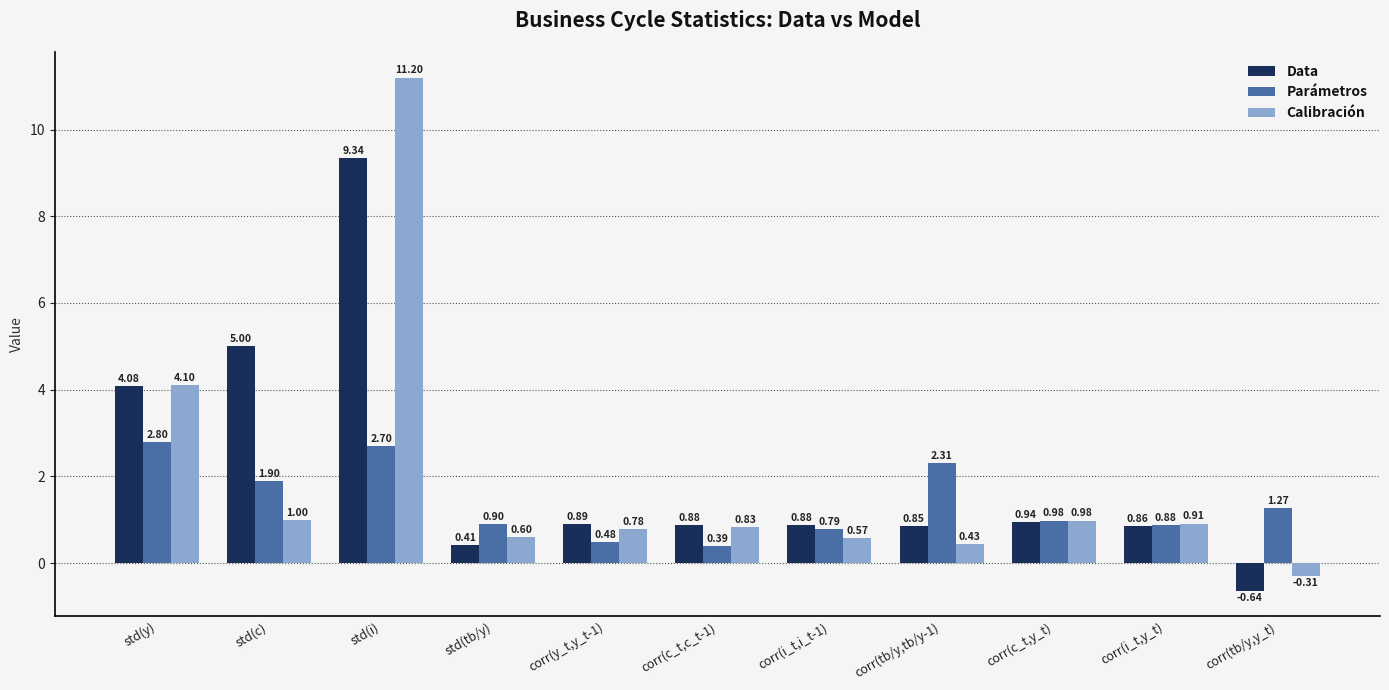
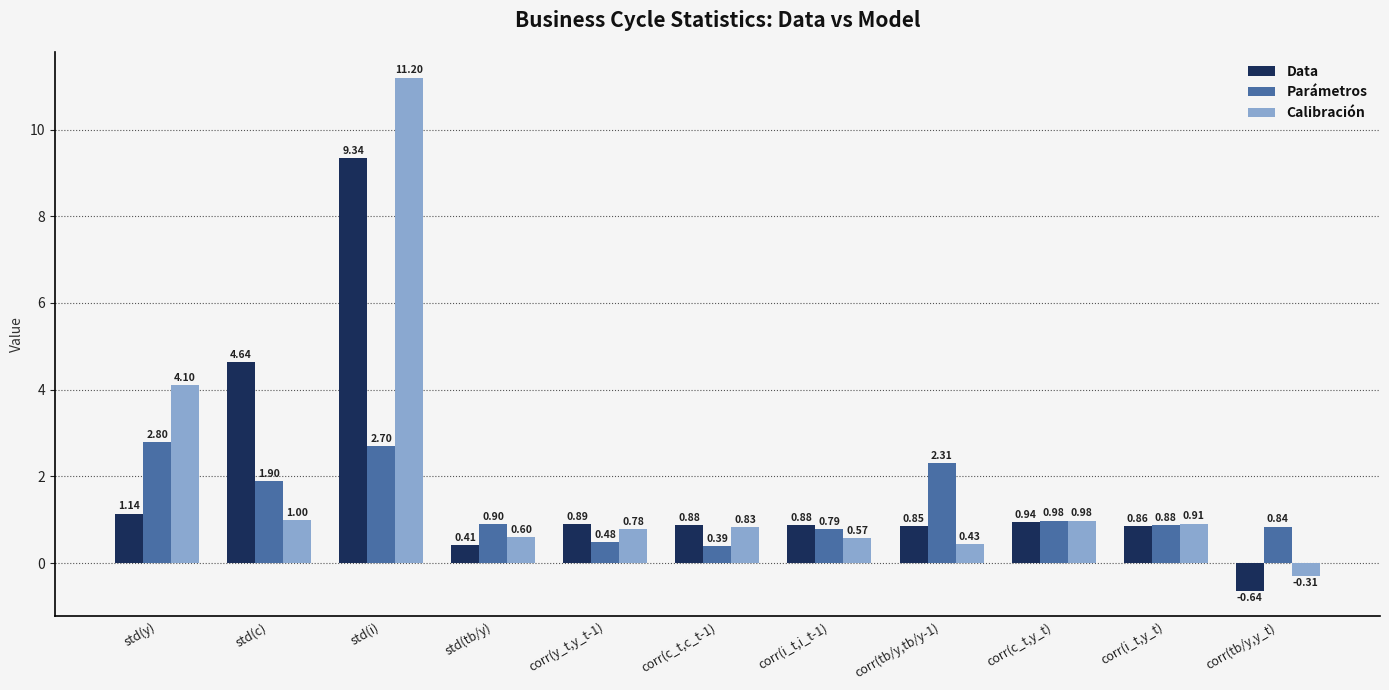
  {
    "Data": {
-     "std(y)": 4.08,
-     "std(c)": 5.00,
+     "std(y)": 1.14,
+     "std(c)": 4.64,
      "std(i)": 9.34,
      "std(tb/y)": 0.41,
      "corr(y_t,y_t-1)": 0.89,
      "corr(c_t,c_t-1)": 0.88,
      "corr(i_t,i_t-1)": 0.88,
      "corr(tb/y,tb/y-1)": 0.85,
      "corr(c_t,y_t)": 0.94,
      "corr(i_t,y_t)": 0.86,
      "corr(tb/y,y_t)": -0.64
    },
    "Parámetros": {
      "std(y)": 2.80,
      "std(c)": 1.90,
      "std(i)": 2.70,
      "std(tb/y)": 0.90,
      "corr(y_t,y_t-1)": 0.48,
      "corr(c_t,c_t-1)": 0.39,
      "corr(i_t,i_t-1)": 0.79,
      "corr(tb/y,tb/y-1)": 2.31,
      "corr(c_t,y_t)": 0.98,
      "corr(i_t,y_t)": 0.88,
-     "corr(tb/y,y_t)": 1.27
+     "corr(tb/y,y_t)": 0.84
    },
    "Calibración": {
      "std(y)": 4.10,
      "std(c)": 1.00,
      "std(i)": 11.20,
      "std(tb/y)": 0.60,
      "corr(y_t,y_t-1)": 0.78,
      "corr(c_t,c_t-1)": 0.83,
      "corr(i_t,i_t-1)": 0.57,
      "corr(tb/y,tb/y-1)": 0.43,
      "corr(c_t,y_t)": 0.98,
      "corr(i_t,y_t)": 0.91,
      "corr(tb/y,y_t)": -0.31
    }
  }
